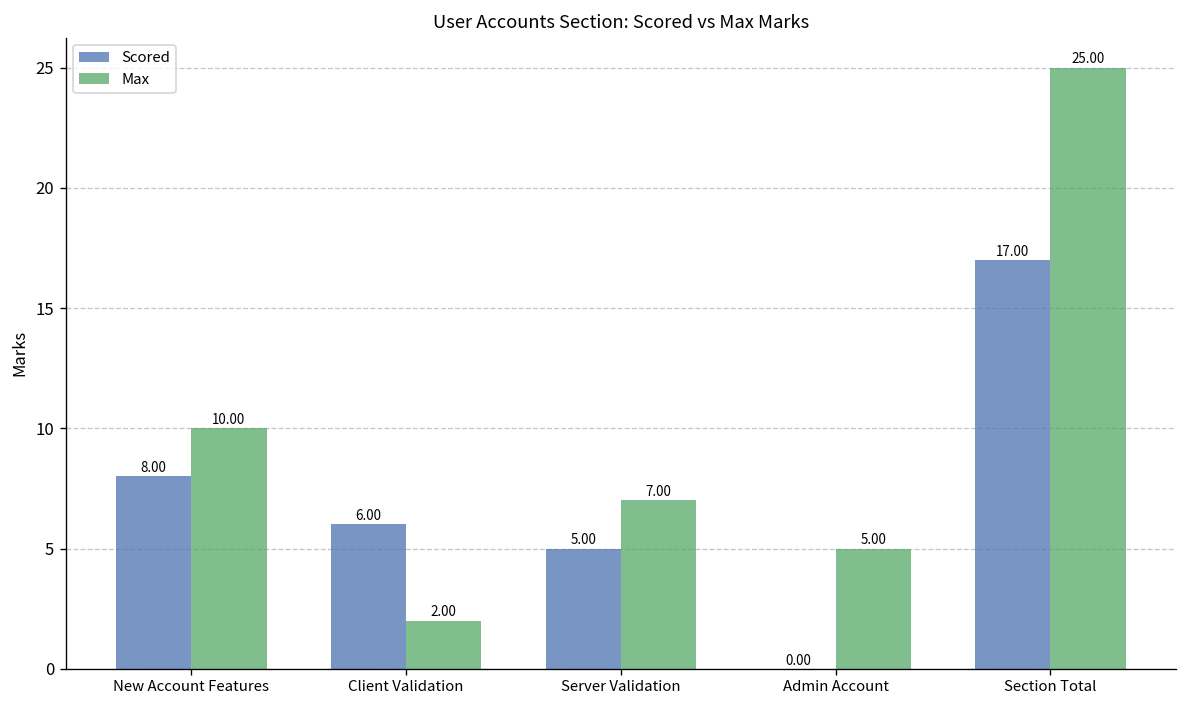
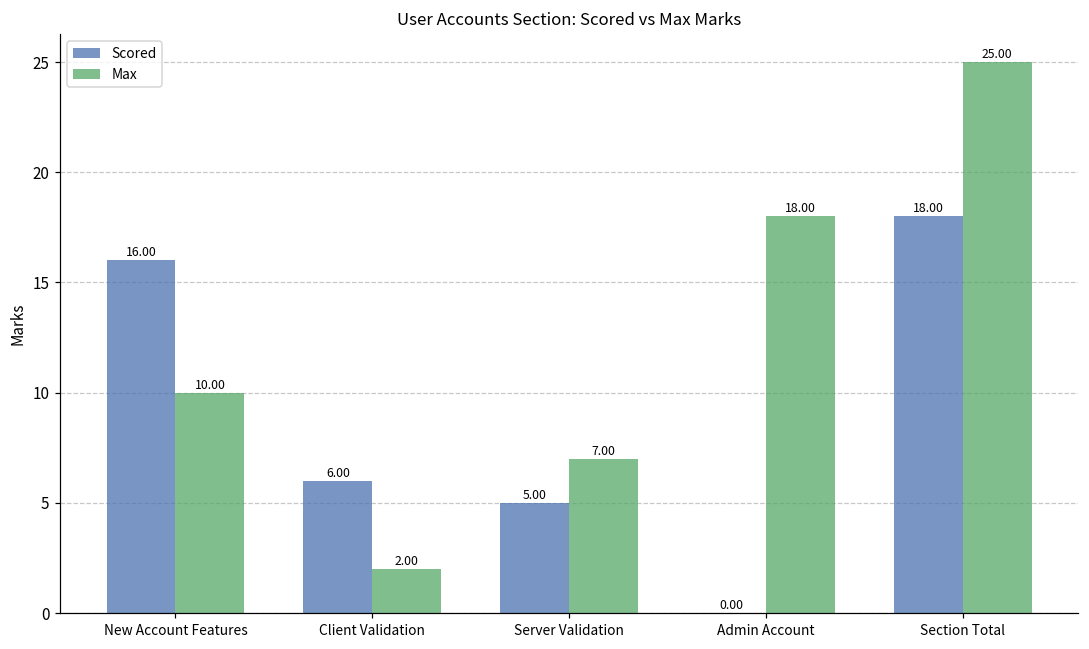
  {
    "Scored": {
-     "New Account Features": 8.00,
+     "New Account Features": 16.00,
      "Client Validation": 6.00,
      "Server Validation": 5.00,
      "Admin Account": 0.00,
-     "Section Total": 17.00
+     "Section Total": 18.00
    },
    "Max": {
      "New Account Features": 10.00,
      "Client Validation": 2.00,
      "Server Validation": 7.00,
-     "Admin Account": 5.00,
+     "Admin Account": 18.00,
      "Section Total": 25.00
    }
  }
